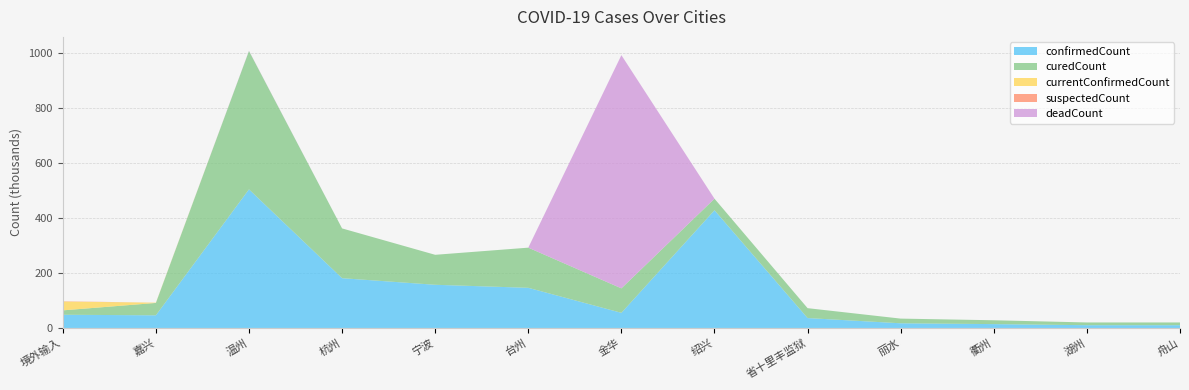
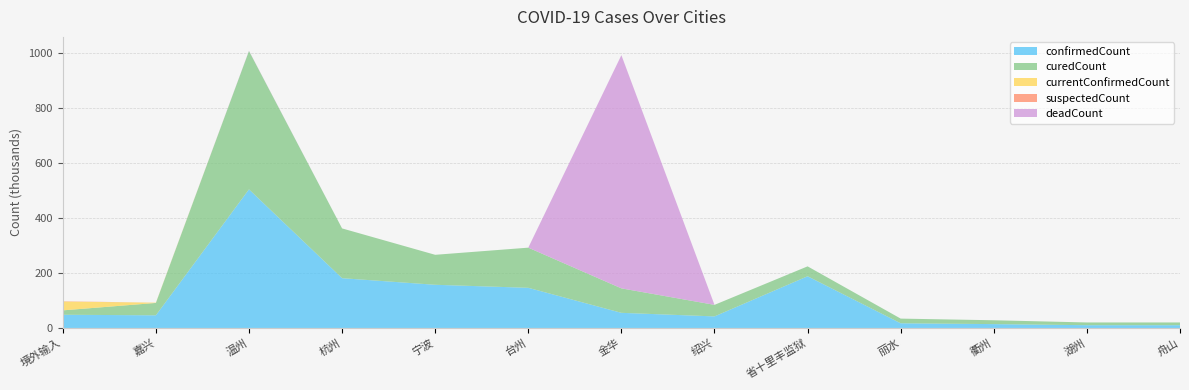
  {
    "confirmedCount": {
      "境外输入": 50,
      "嘉兴": 50,
      "温州": 500,
      "杭州": 180,
      "宁波": 160,
      "台州": 150,
      "金华": 60,
-     "绍兴": 430,
-     "省十里丰监狱": 40,
+     "绍兴": 40,
+     "省十里丰监狱": 190,
      "丽水": 20,
      "衢州": 10,
      "湖州": 10,
      "舟山": 10
    },
    "curedCount": {
      "境外输入": 20
    },
    "deadCount": {
      "金华": 850
    }
  }
